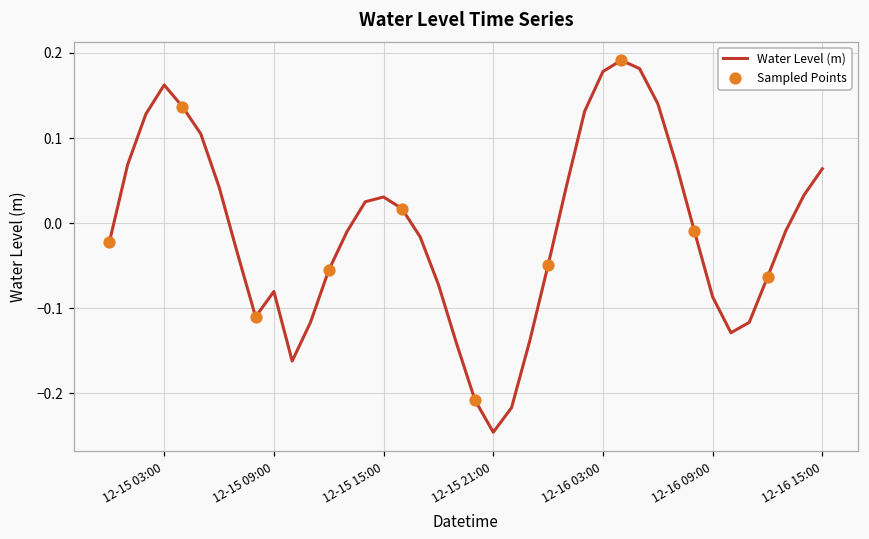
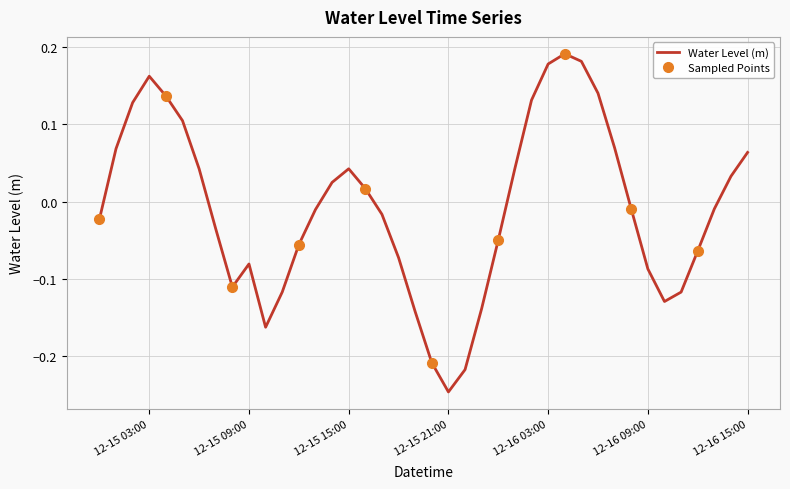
  {
    "Water Level (m)": {
      "12-15 03:00": 0.16,
      "12-15 09:00": -0.08,
-     "12-15 15:00": 0.03,
+     "12-15 15:00": 0.04,
      "12-15 21:00": -0.25,
      "12-16 03:00": 0.18,
      "12-16 09:00": -0.09,
      "12-16 15:00": 0.06
    }
  }
